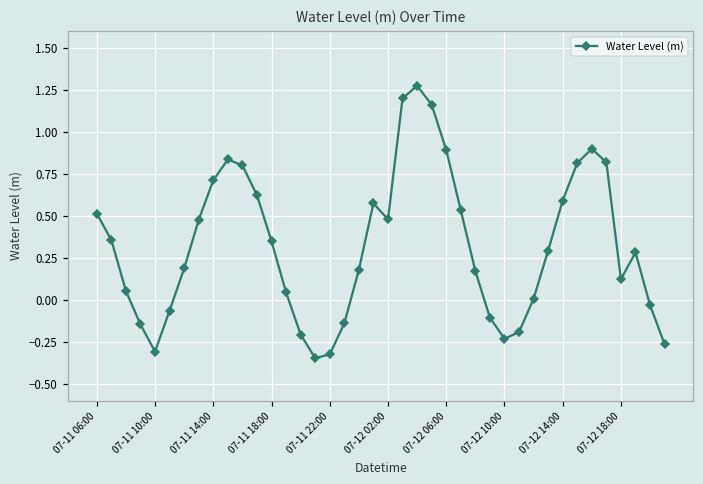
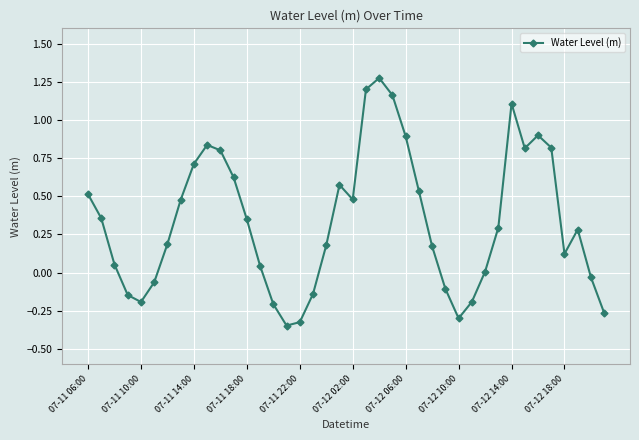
  {
    "07-11 06:00": 0.51,
-   "07-11 10:00": -0.31,
+   "07-11 10:00": -0.19,
    "07-11 14:00": 0.71,
    "07-11 18:00": 0.35,
    "07-11 22:00": -0.32,
    "07-12 02:00": 0.48,
    "07-12 06:00": 0.89,
-   "07-12 10:00": -0.23,
-   "07-12 14:00": 0.59,
+   "07-12 10:00": -0.30,
+   "07-12 14:00": 1.11,
    "07-12 18:00": 0.12
  }
